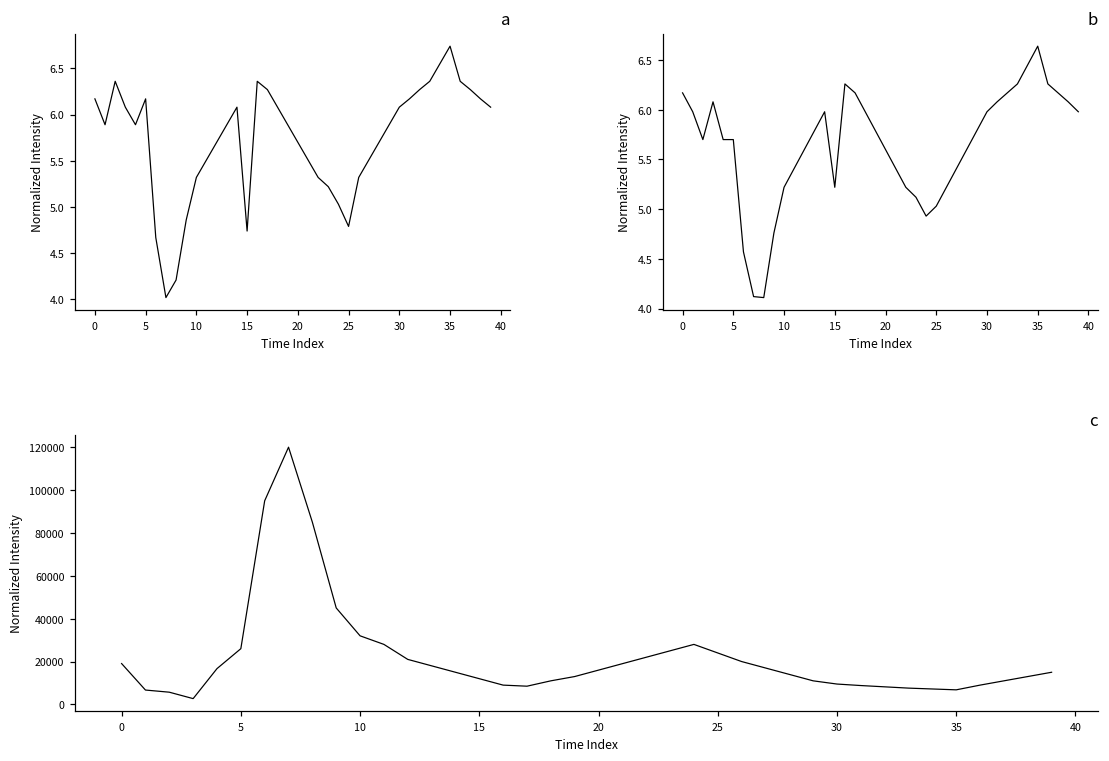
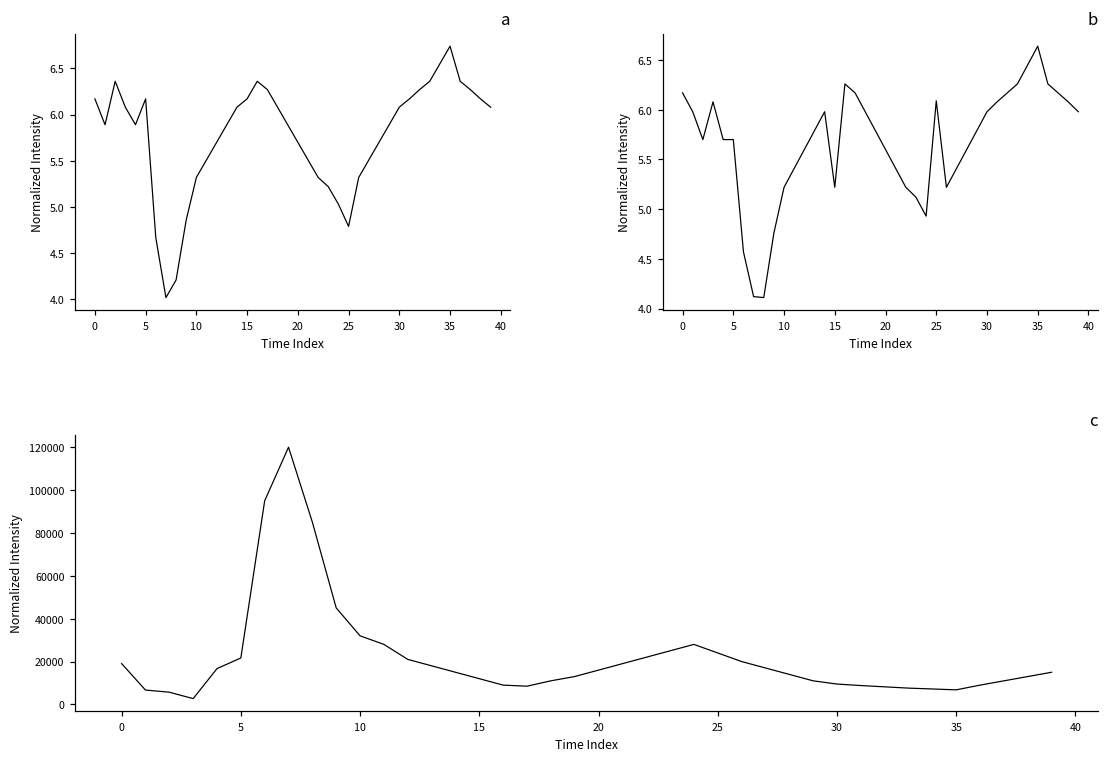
  {
    "a": {
      "0": 6.2,
      "5": 6.2,
      "10": 5.3,
-     "15": 4.7,
+     "15": 6.2,
      "20": 5.7,
      "25": 4.8,
      "30": 6.1,
      "35": 6.7
    },
    "b": {
      "0": 6.2,
      "5": 5.7,
      "10": 5.2,
      "15": 5.2,
      "20": 5.6,
-     "25": 5.0,
+     "25": 6.1,
      "30": 6.0,
      "35": 6.6
    },
    "c": {
      "0": 19000,
-     "5": 26000,
+     "5": 22000,
      "10": 32000,
      "15": 12000,
      "20": 16000,
      "25": 24000,
      "30": 10000,
      "35": 7000
    }
  }
